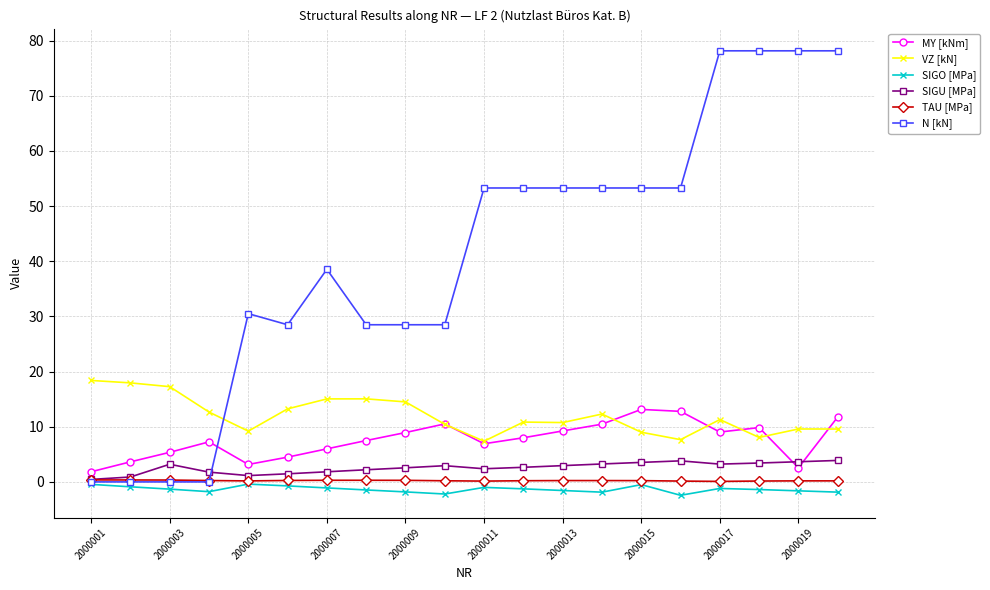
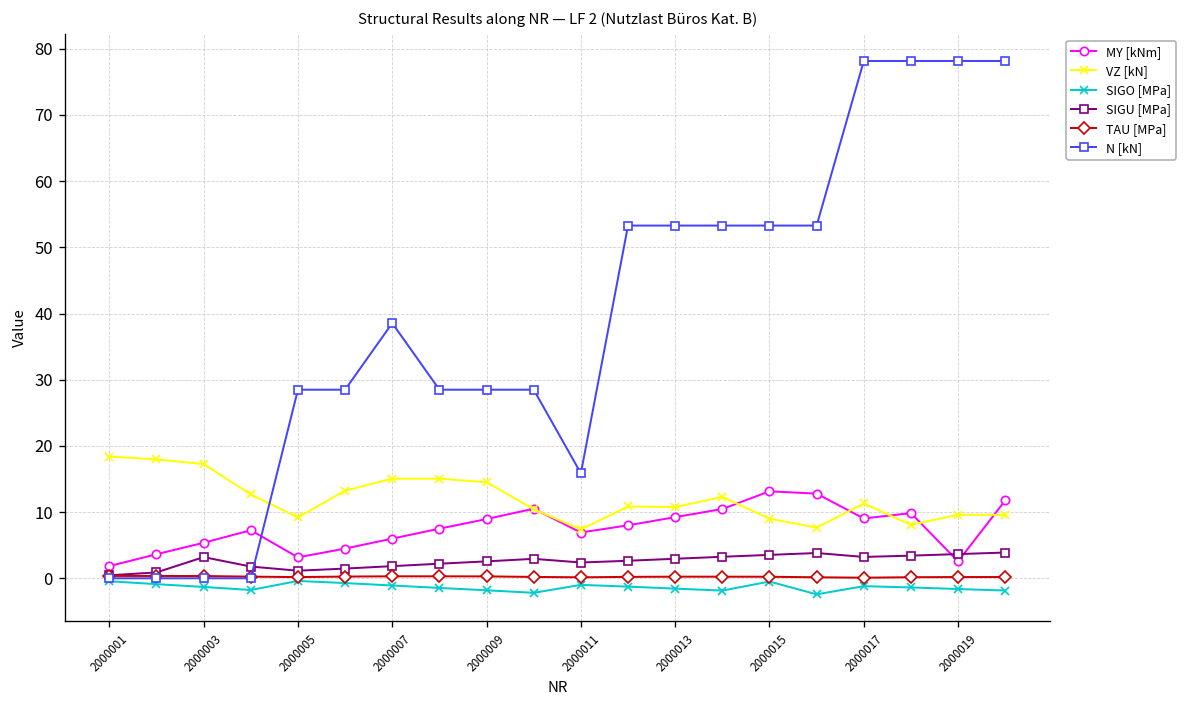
  {
    "MY [kNm]": {
      "2000001": 2,
      "2000003": 5,
      "2000005": 3,
      "2000007": 6,
      "2000009": 9,
      "2000011": 7,
      "2000013": 9,
      "2000015": 13,
      "2000017": 9,
      "2000019": 3
    },
    "VZ [kN]": {
      "2000001": 18,
      "2000003": 17,
      "2000005": 9,
      "2000007": 15,
      "2000009": 15,
      "2000011": 7,
      "2000013": 11,
      "2000015": 9,
      "2000017": 11,
      "2000019": 10
    },
    "SIGO [MPa]": {
      "2000003": -1,
      "2000005": 0,
      "2000007": -1,
      "2000009": -2,
      "2000011": -1,
      "2000013": -2,
      "2000015": 0,
      "2000017": -1,
      "2000019": -2
    },
    "SIGU [MPa]": {
      "2000003": 3,
      "2000005": 1,
      "2000007": 2,
      "2000009": 3,
      "2000011": 2,
      "2000013": 3,
      "2000015": 4,
      "2000017": 3,
      "2000019": 4
    },
    "TAU [MPa]": {
      "2000005": 0,
      "2000007": 0,
      "2000009": 0,
      "2000011": 0,
      "2000013": 0,
      "2000015": 0,
      "2000017": 0,
      "2000019": 0
    },
    "N [kN]": {
-     "2000005": 31,
+     "2000005": 28,
      "2000007": 39,
      "2000009": 28,
-     "2000011": 53,
+     "2000011": 16,
      "2000013": 53,
      "2000015": 53,
      "2000017": 78,
      "2000019": 78
    }
  }
